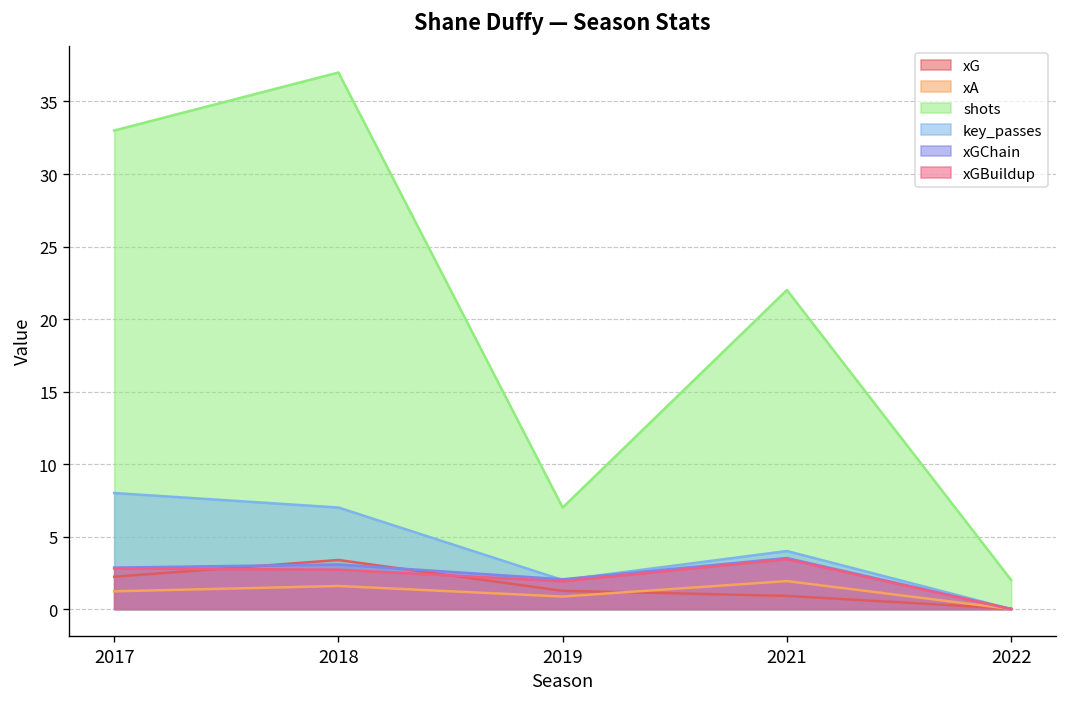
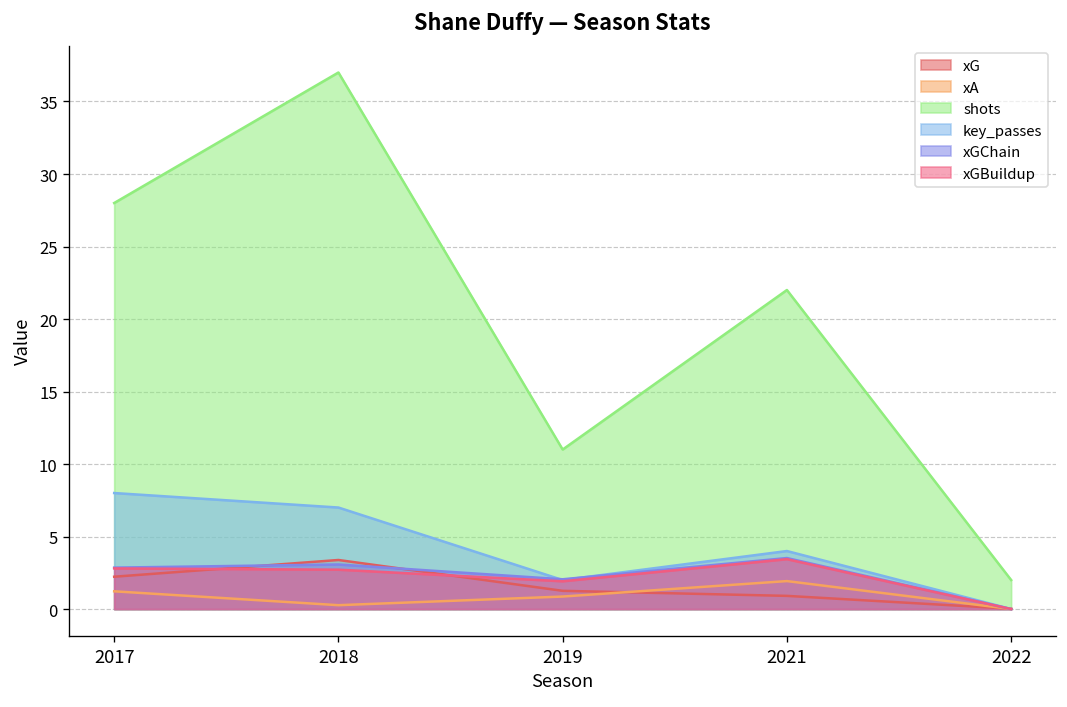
  {
    "xA": {
      "2017": 1.2,
-     "2018": 1.6,
+     "2018": 0.3,
      "2019": 0.9,
      "2021": 1.9
    },
    "shots": {
-     "2017": 33,
+     "2017": 28,
      "2018": 37,
-     "2019": 7,
+     "2019": 11,
      "2021": 22,
      "2022": 2
    }
  }
